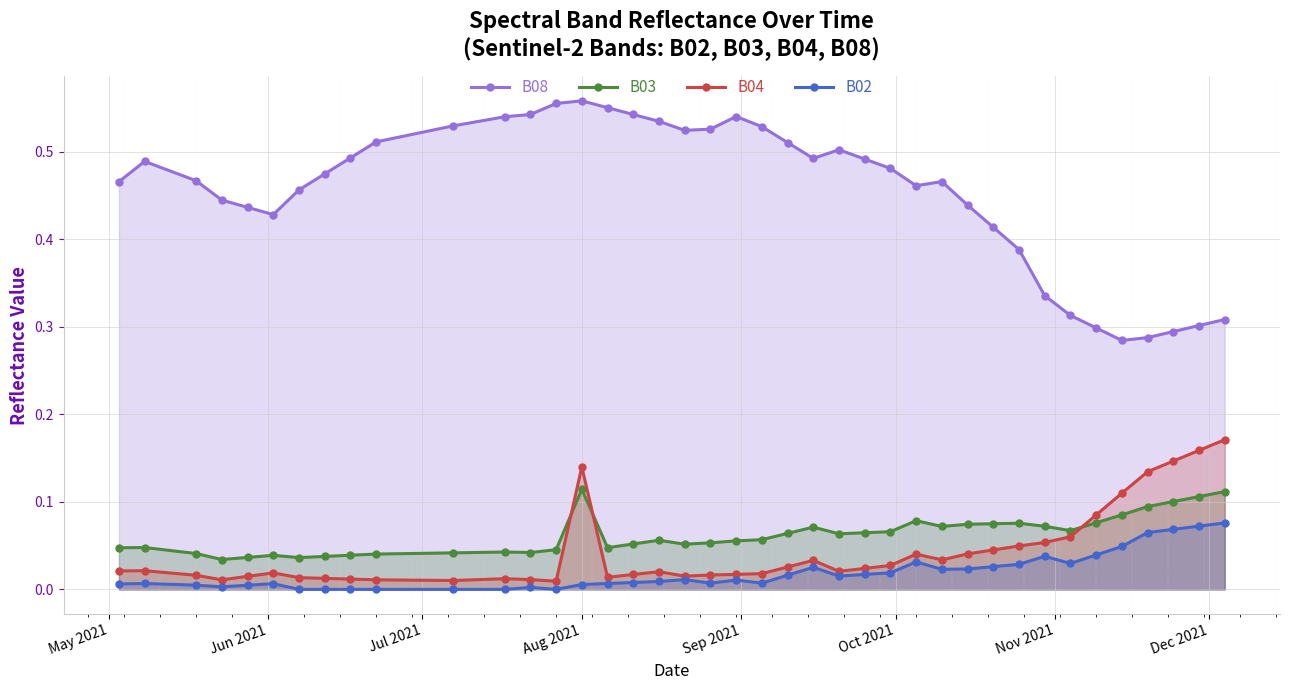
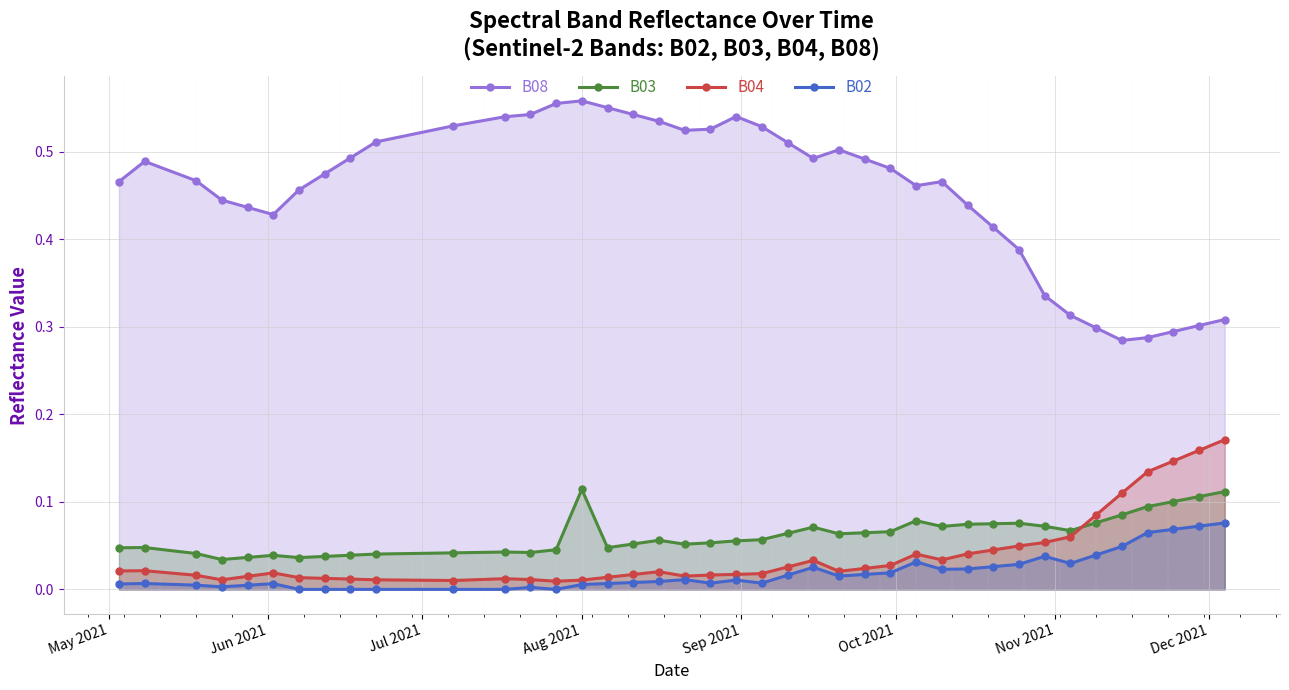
  {
    "B08": {
      "Aug 2021": 0.56
    },
    "B03": {
      "Aug 2021": 0.11
    },
    "B04": {
-     "Aug 2021": 0.14
+     "Aug 2021": 0.01
    },
    "B02": {
      "Aug 2021": 0.01
    }
  }
